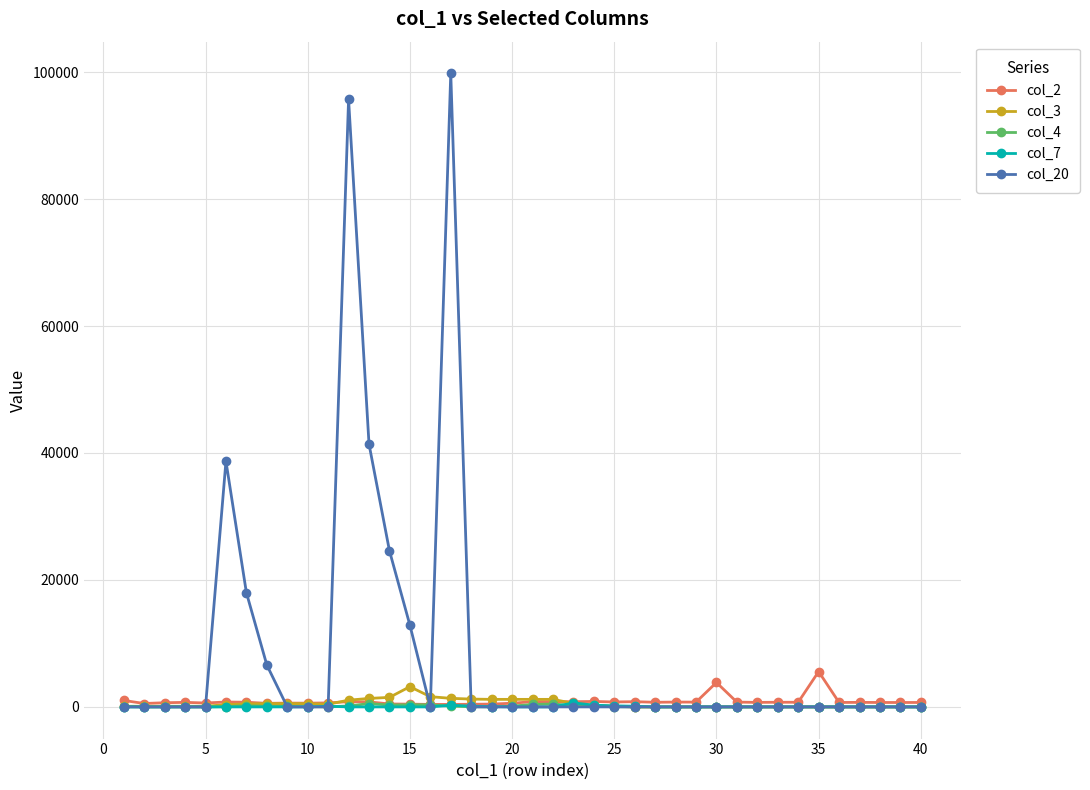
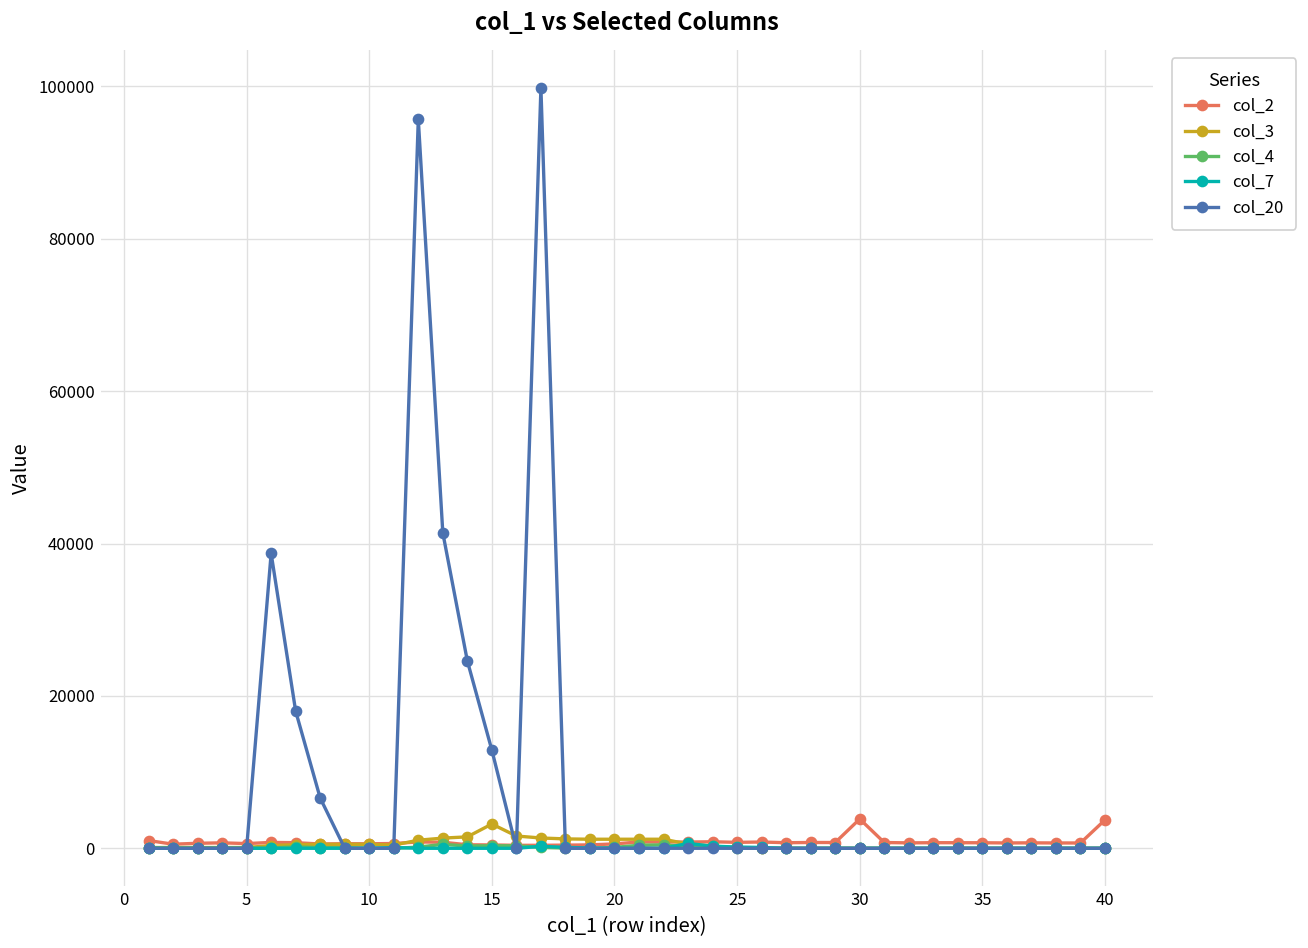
  {
    "col_2": {
      "5": 1000,
      "20": 1000,
      "25": 1000,
      "30": 4000,
-     "35": 6000,
-     "40": 1000
+     "35": 1000,
+     "40": 4000
    },
    "col_3": {
      "15": 3000,
      "20": 1000
    },
    "col_20": {
      "15": 13000
    }
  }
